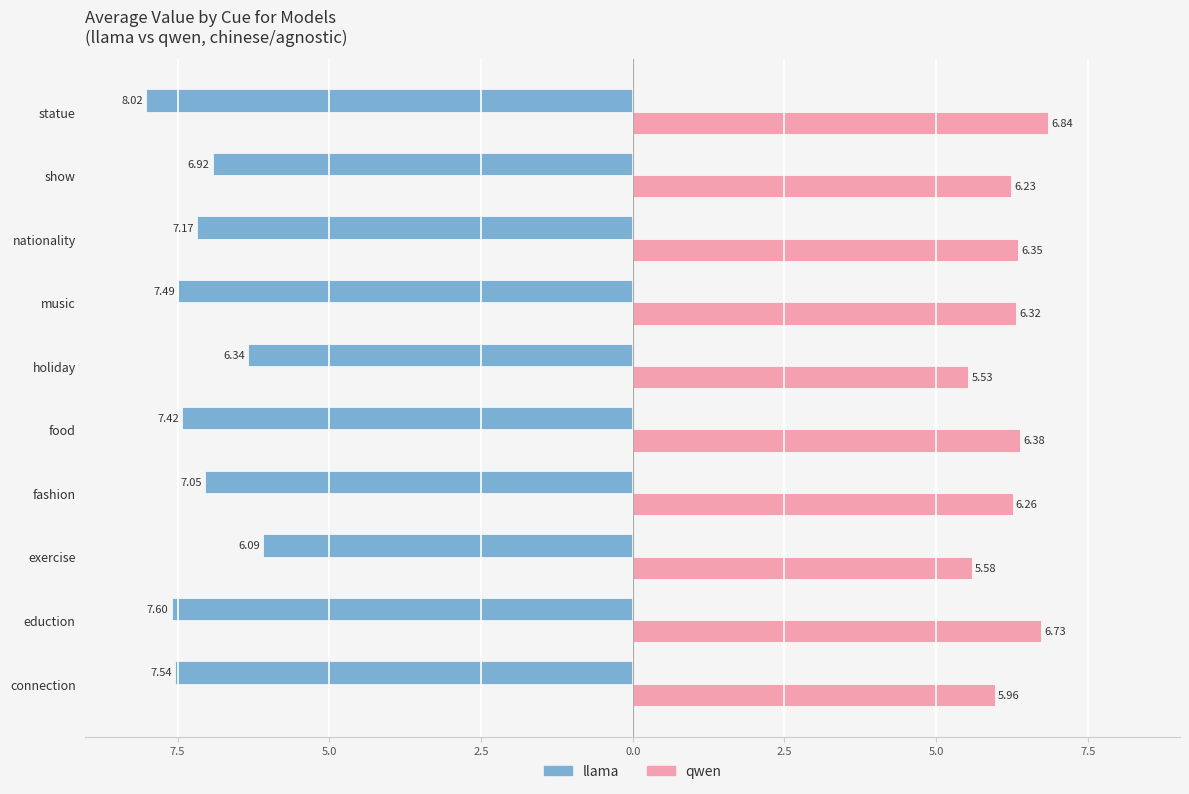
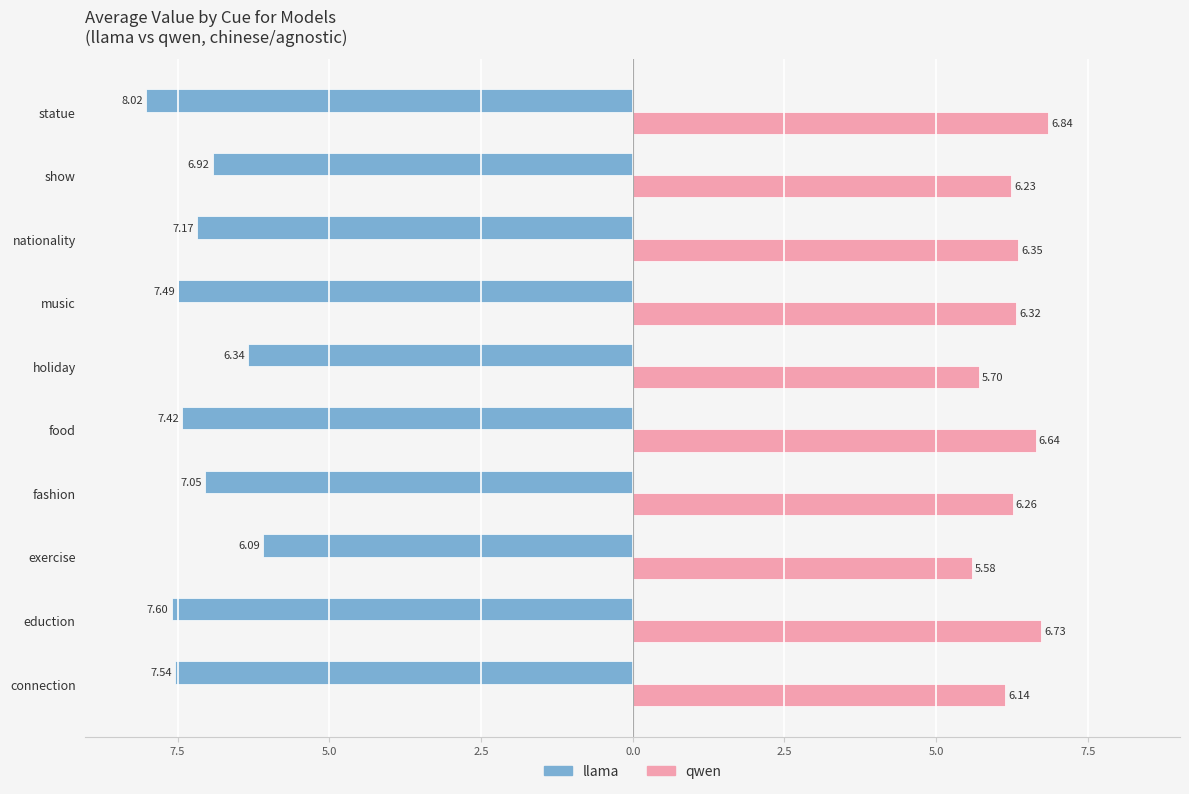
  {
    "qwen": {
      "statue": 6.84,
      "show": 6.23,
      "nationality": 6.35,
      "music": 6.32,
-     "holiday": 5.53,
-     "food": 6.38,
+     "holiday": 5.70,
+     "food": 6.64,
      "fashion": 6.26,
      "exercise": 5.58,
      "eduction": 6.73,
-     "connection": 5.96
+     "connection": 6.14
    }
  }
